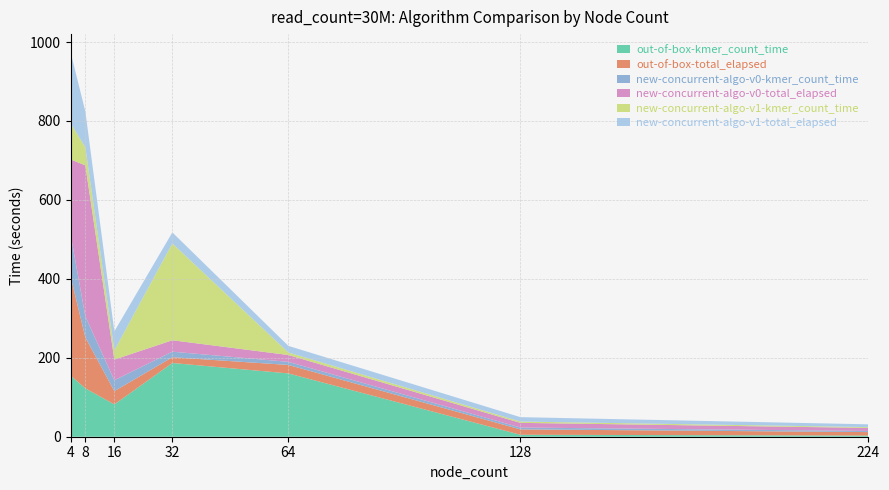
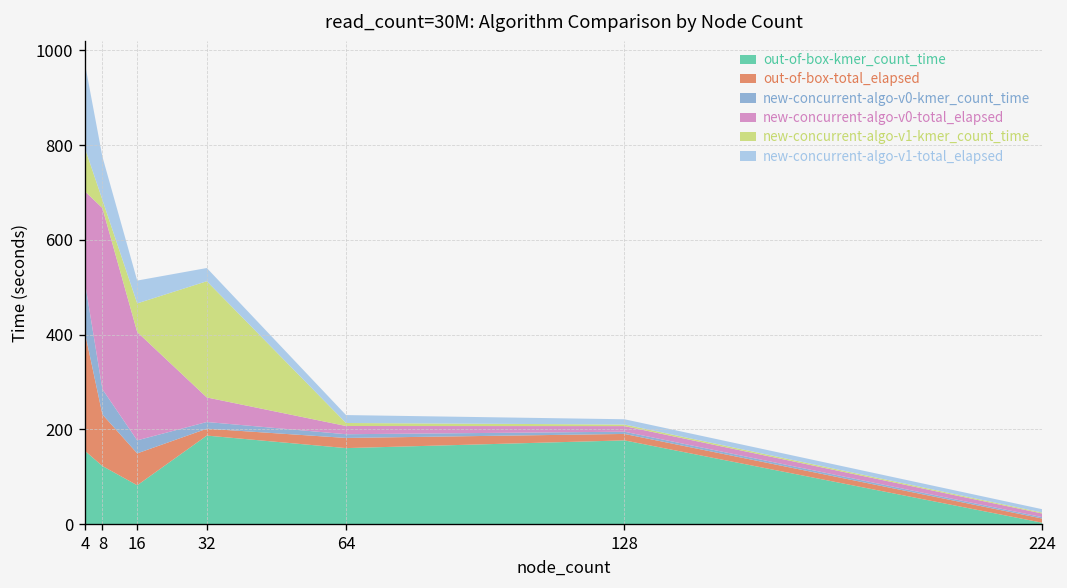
  {
    "out-of-box-kmer_count_time": {
      "4": 150,
      "8": 120,
      "16": 80,
      "32": 190,
      "64": 160,
-     "128": 0
+     "128": 180
    },
    "out-of-box-total_elapsed": {
      "4": 250,
-     "8": 130,
-     "16": 30,
+     "8": 110,
+     "16": 70,
      "32": 10,
      "64": 20
    },
    "new-concurrent-algo-v0-total_elapsed": {
      "4": 190,
      "8": 380,
-     "16": 50,
-     "32": 30
+     "16": 230,
+     "32": 50
    },
    "new-concurrent-algo-v1-kmer_count_time": {
      "4": 90,
-     "8": 50,
-     "16": 20,
+     "8": 20,
+     "16": 60,
      "32": 250
    }
  }
